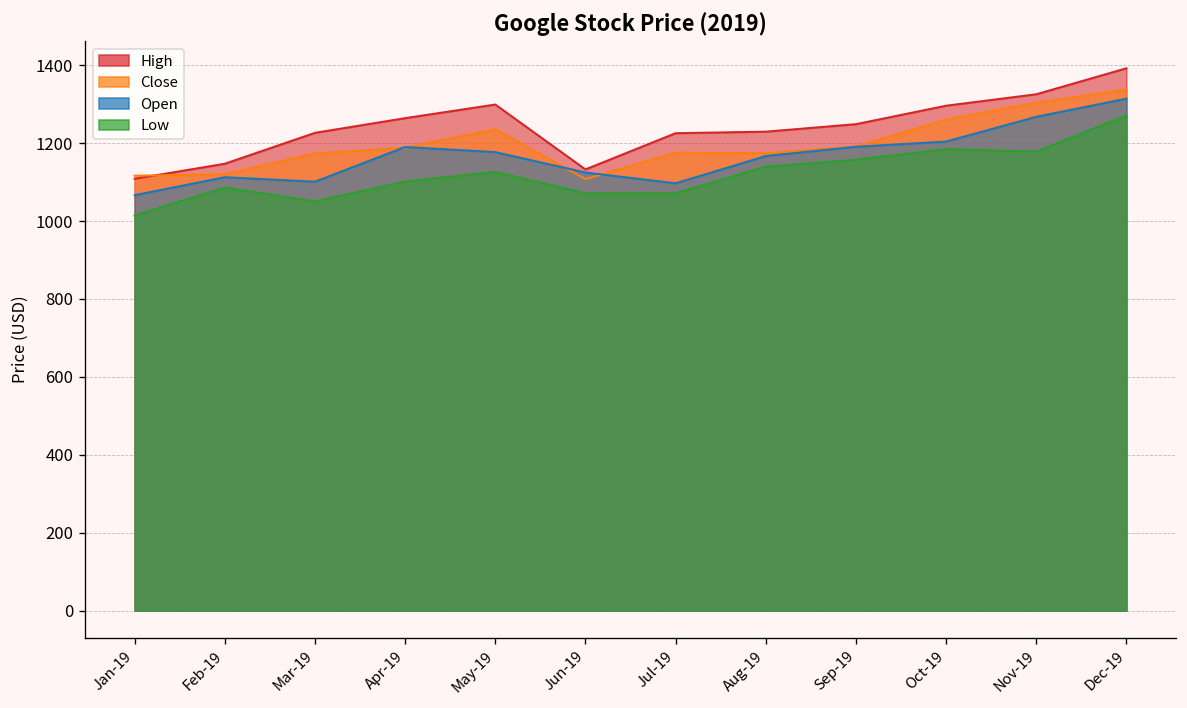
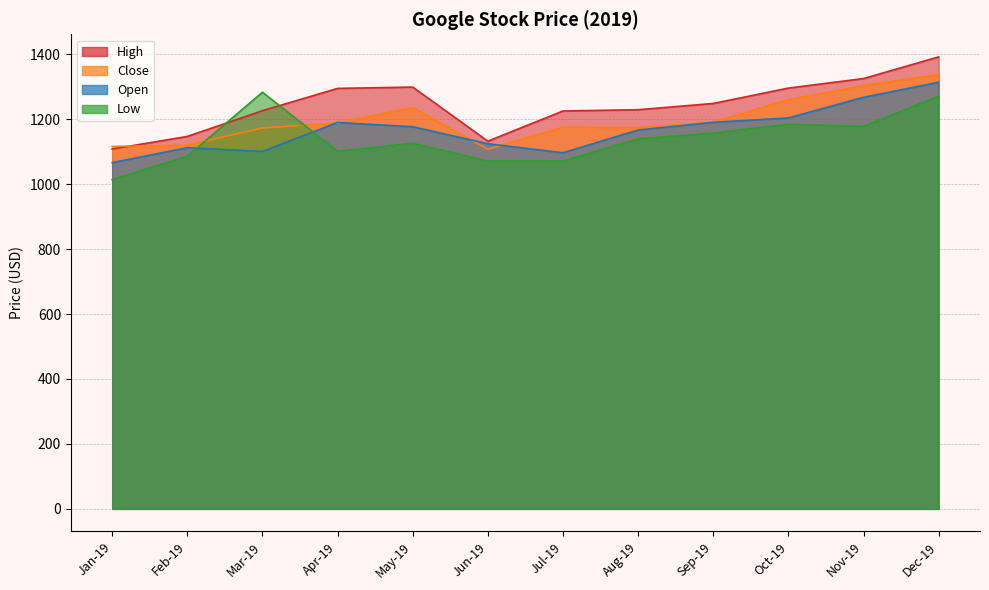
  {
    "High": {
      "Jan-19": 1110,
      "Feb-19": 1150,
      "Mar-19": 1230,
-     "Apr-19": 1260,
+     "Apr-19": 1300,
      "May-19": 1300,
      "Jul-19": 1230,
      "Aug-19": 1230,
      "Sep-19": 1250,
      "Oct-19": 1300,
      "Nov-19": 1330,
      "Dec-19": 1390
    },
    "Close": {
      "Jan-19": 1120,
      "Mar-19": 1170,
      "May-19": 1240,
      "Jun-19": 1110,
      "Jul-19": 1180,
      "Oct-19": 1260,
      "Nov-19": 1300,
      "Dec-19": 1340
    },
    "Open": {
      "Jan-19": 1070,
      "Mar-19": 1100,
      "May-19": 1180,
      "Jul-19": 1100,
      "Oct-19": 1200,
      "Nov-19": 1270,
      "Dec-19": 1310
    },
    "Low": {
      "Jan-19": 1010,
      "Feb-19": 1090,
-     "Mar-19": 1050,
+     "Mar-19": 1280,
      "Apr-19": 1100,
      "May-19": 1130,
      "Jun-19": 1070,
      "Jul-19": 1070,
      "Aug-19": 1140,
      "Sep-19": 1160,
      "Oct-19": 1180,
      "Nov-19": 1180,
      "Dec-19": 1270
    }
  }
